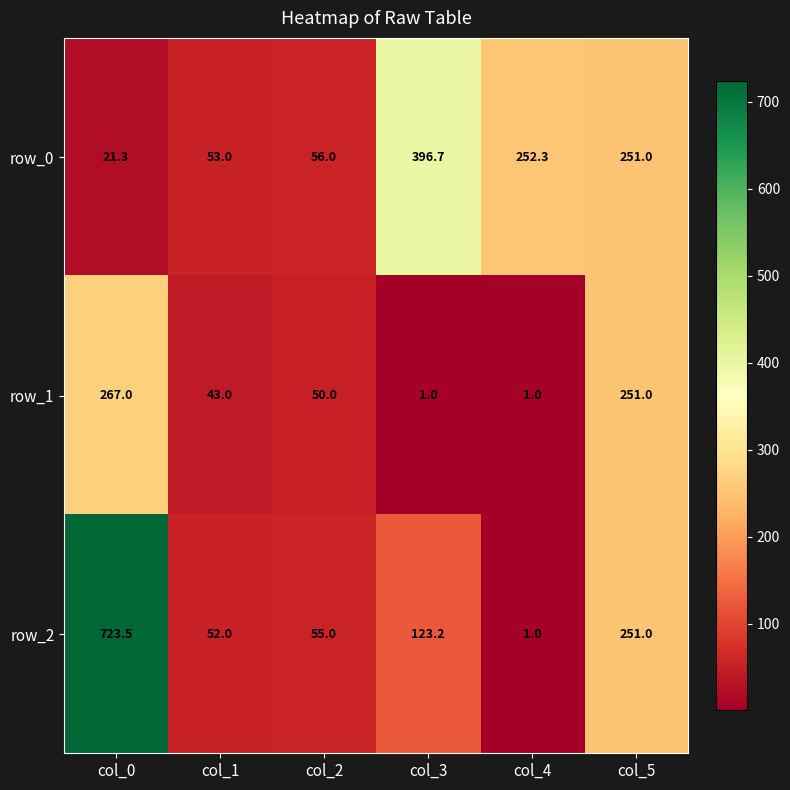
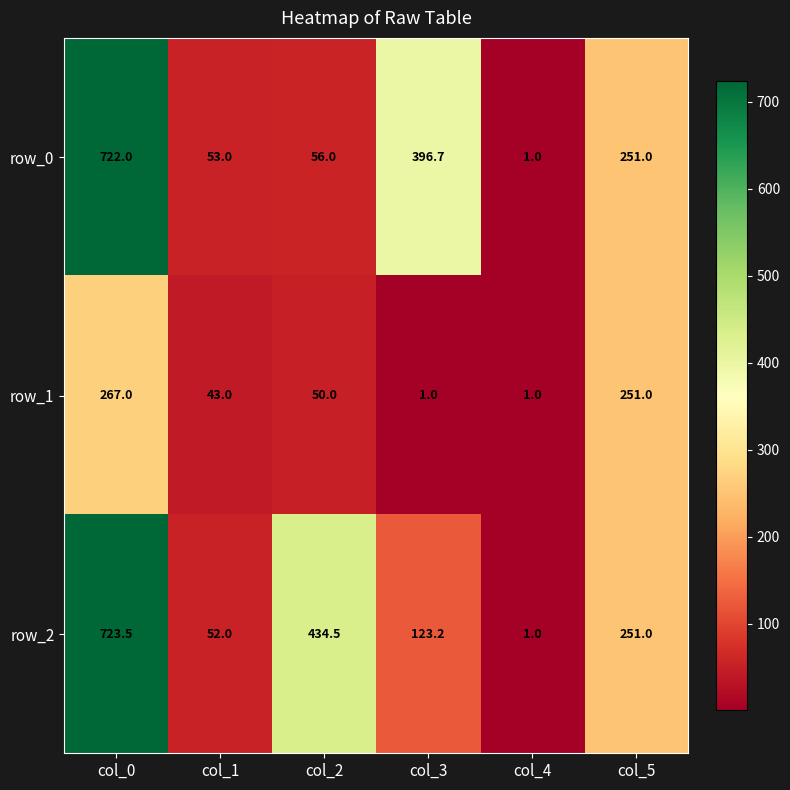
  {
    "row_0": {
-     "col_0": 21.3,
+     "col_0": 722.0,
      "col_1": 53.0,
      "col_2": 56.0,
      "col_3": 396.7,
-     "col_4": 252.3,
+     "col_4": 1.0,
      "col_5": 251.0
    },
    "row_1": {
      "col_0": 267.0,
      "col_1": 43.0,
      "col_2": 50.0,
      "col_3": 1.0,
      "col_4": 1.0,
      "col_5": 251.0
    },
    "row_2": {
      "col_0": 723.5,
      "col_1": 52.0,
-     "col_2": 55.0,
+     "col_2": 434.5,
      "col_3": 123.2,
      "col_4": 1.0,
      "col_5": 251.0
    }
  }
